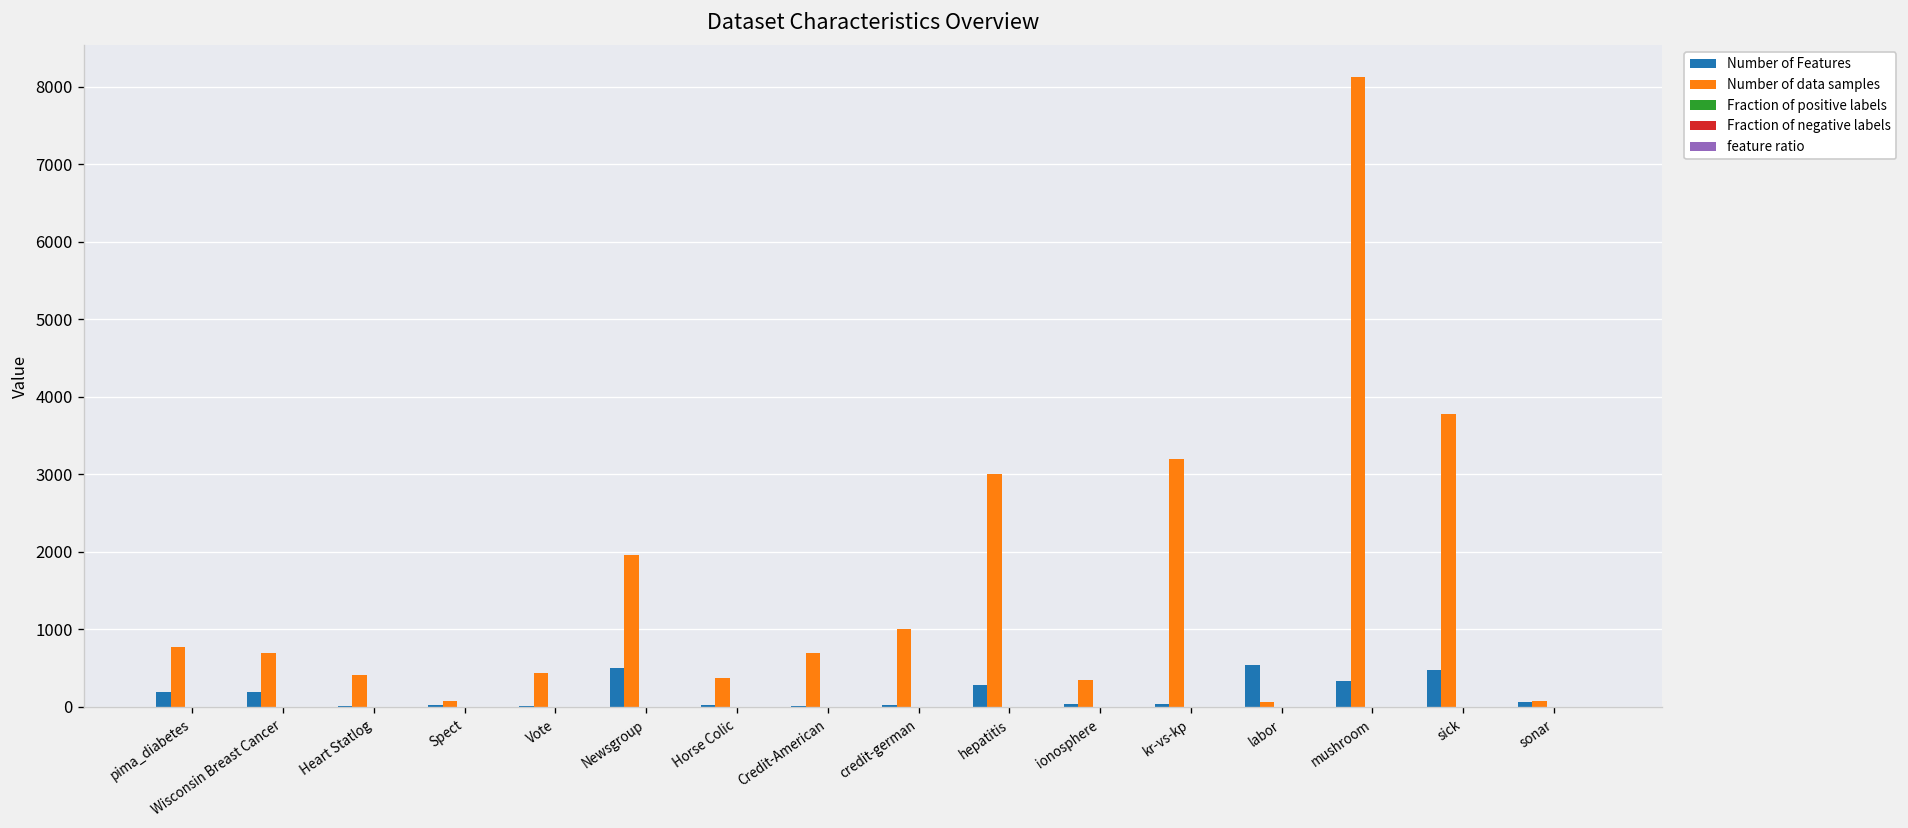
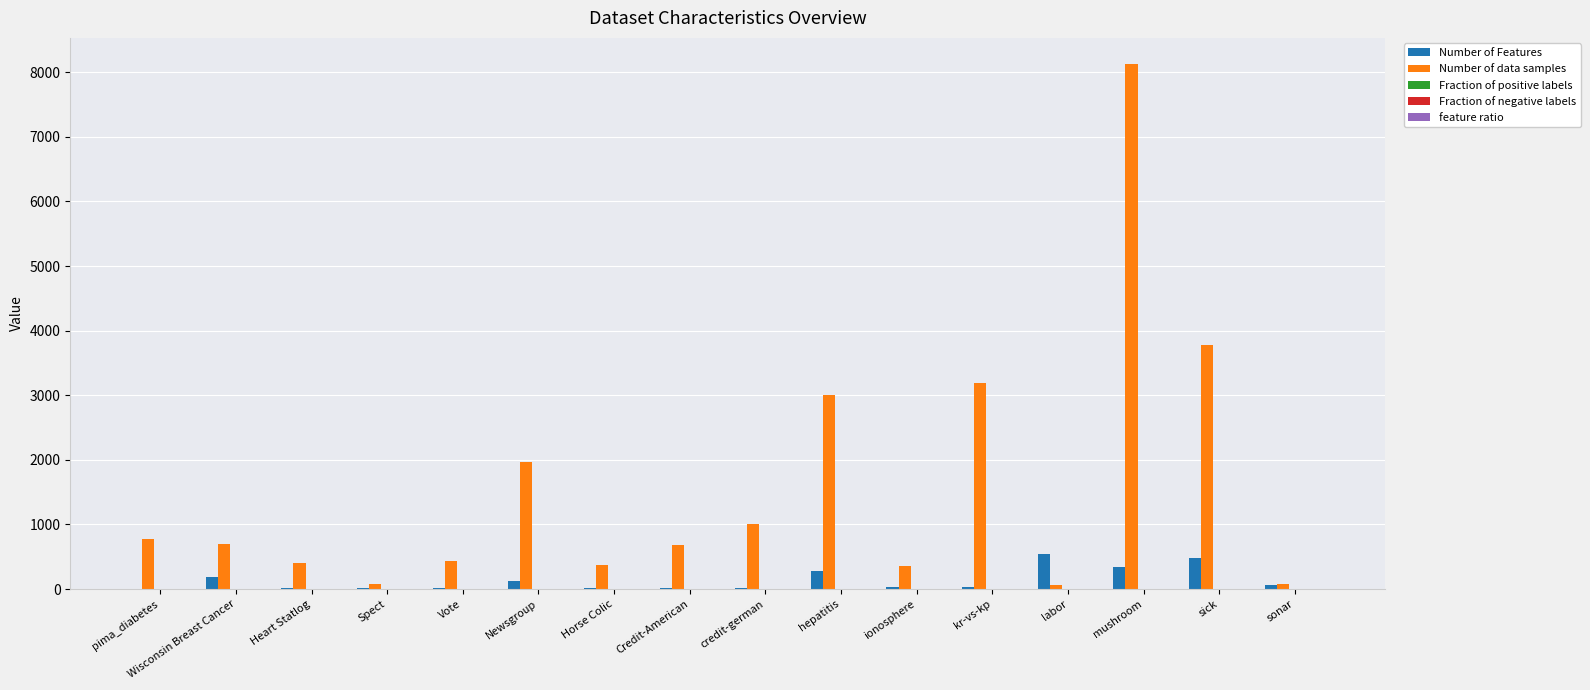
  {
    "Number of Features": {
-     "pima_diabetes": 200,
+     "pima_diabetes": 0,
      "Wisconsin Breast Cancer": 200,
-     "Newsgroup": 500,
+     "Newsgroup": 100,
      "hepatitis": 300,
      "labor": 500,
      "mushroom": 300,
      "sick": 500,
      "sonar": 100
    },
    "Number of data samples": {
      "pima_diabetes": 800,
      "Wisconsin Breast Cancer": 700,
      "Heart Statlog": 400,
      "Spect": 100,
      "Vote": 400,
      "Newsgroup": 2000,
      "Horse Colic": 400,
      "Credit-American": 700,
      "credit-german": 1000,
      "hepatitis": 3000,
      "ionosphere": 400,
      "kr-vs-kp": 3200,
      "labor": 100,
      "mushroom": 8100,
      "sick": 3800,
      "sonar": 100
    }
  }
